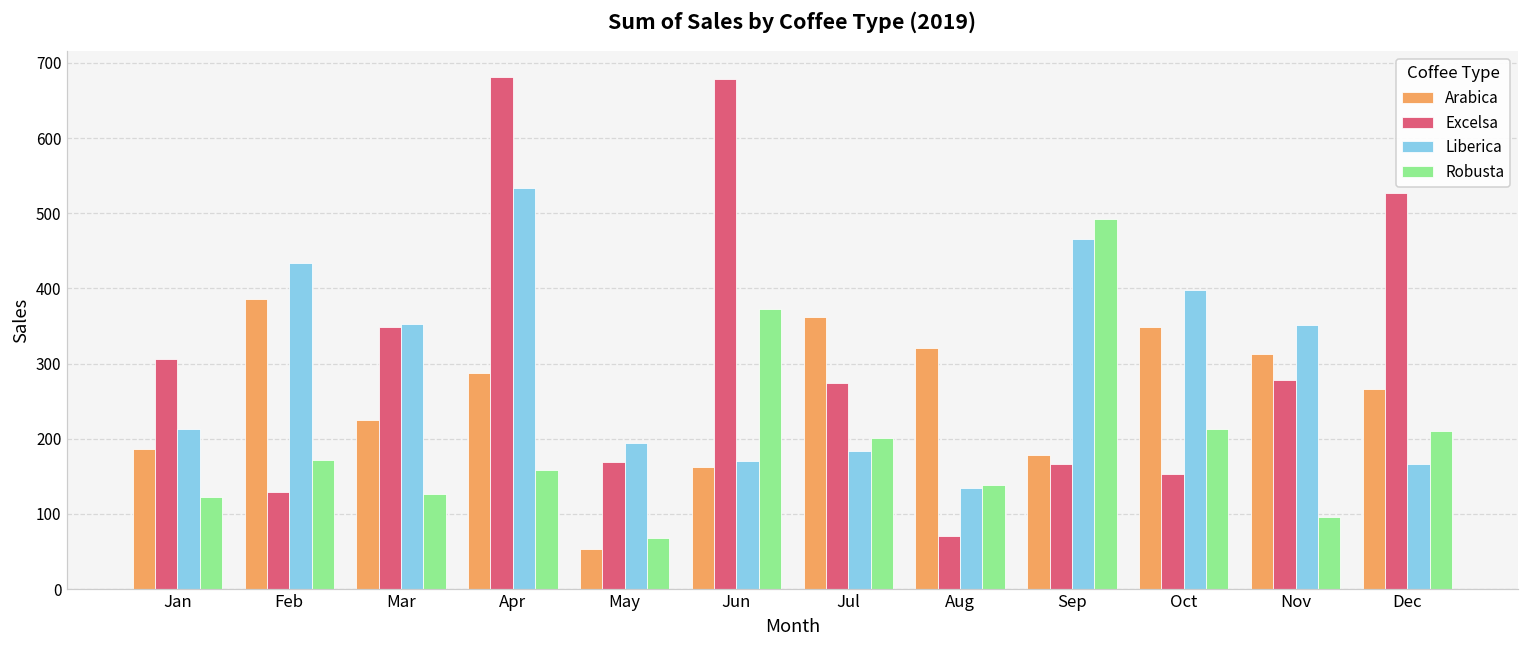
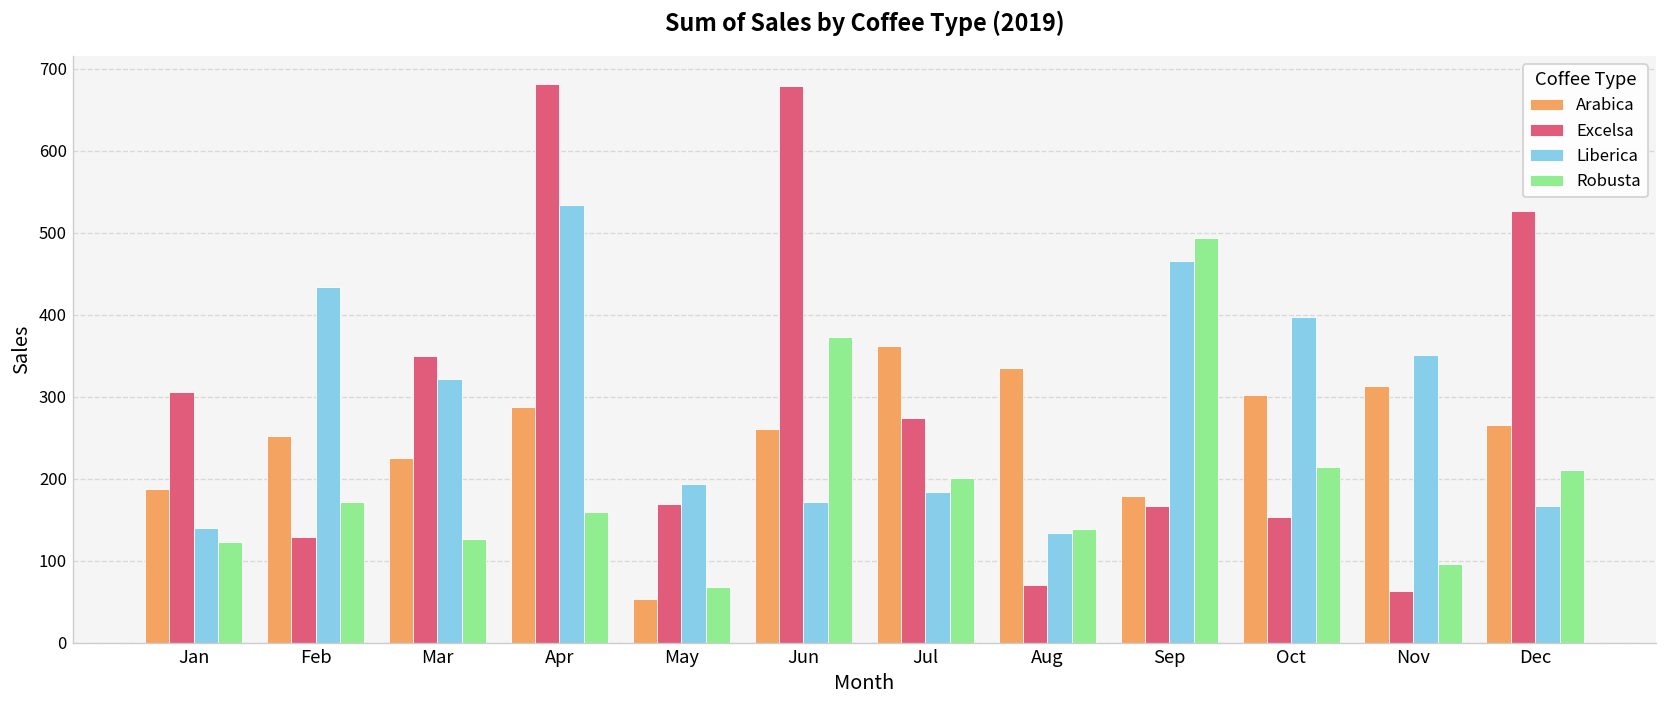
  {
    "Arabica": {
      "Jan": 190,
-     "Feb": 390,
+     "Feb": 250,
      "Mar": 220,
      "Apr": 290,
      "May": 50,
-     "Jun": 160,
+     "Jun": 260,
      "Jul": 360,
-     "Aug": 320,
+     "Aug": 330,
      "Sep": 180,
-     "Oct": 350,
+     "Oct": 300,
      "Nov": 310,
      "Dec": 270
    },
    "Excelsa": {
      "Jan": 310,
      "Feb": 130,
      "Mar": 350,
      "Apr": 680,
      "May": 170,
      "Jun": 680,
      "Jul": 270,
      "Aug": 70,
      "Sep": 170,
      "Oct": 150,
-     "Nov": 280,
+     "Nov": 60,
      "Dec": 530
    },
    "Liberica": {
-     "Jan": 210,
+     "Jan": 140,
      "Feb": 430,
-     "Mar": 350,
+     "Mar": 320,
      "Apr": 530,
      "May": 190,
      "Jun": 170,
      "Jul": 180,
      "Aug": 130,
      "Sep": 470,
      "Oct": 400,
      "Nov": 350,
      "Dec": 170
    },
    "Robusta": {
      "Jan": 120,
      "Feb": 170,
      "Mar": 130,
      "Apr": 160,
      "May": 70,
      "Jun": 370,
      "Jul": 200,
      "Aug": 140,
      "Sep": 490,
      "Oct": 210,
      "Nov": 100,
      "Dec": 210
    }
  }
